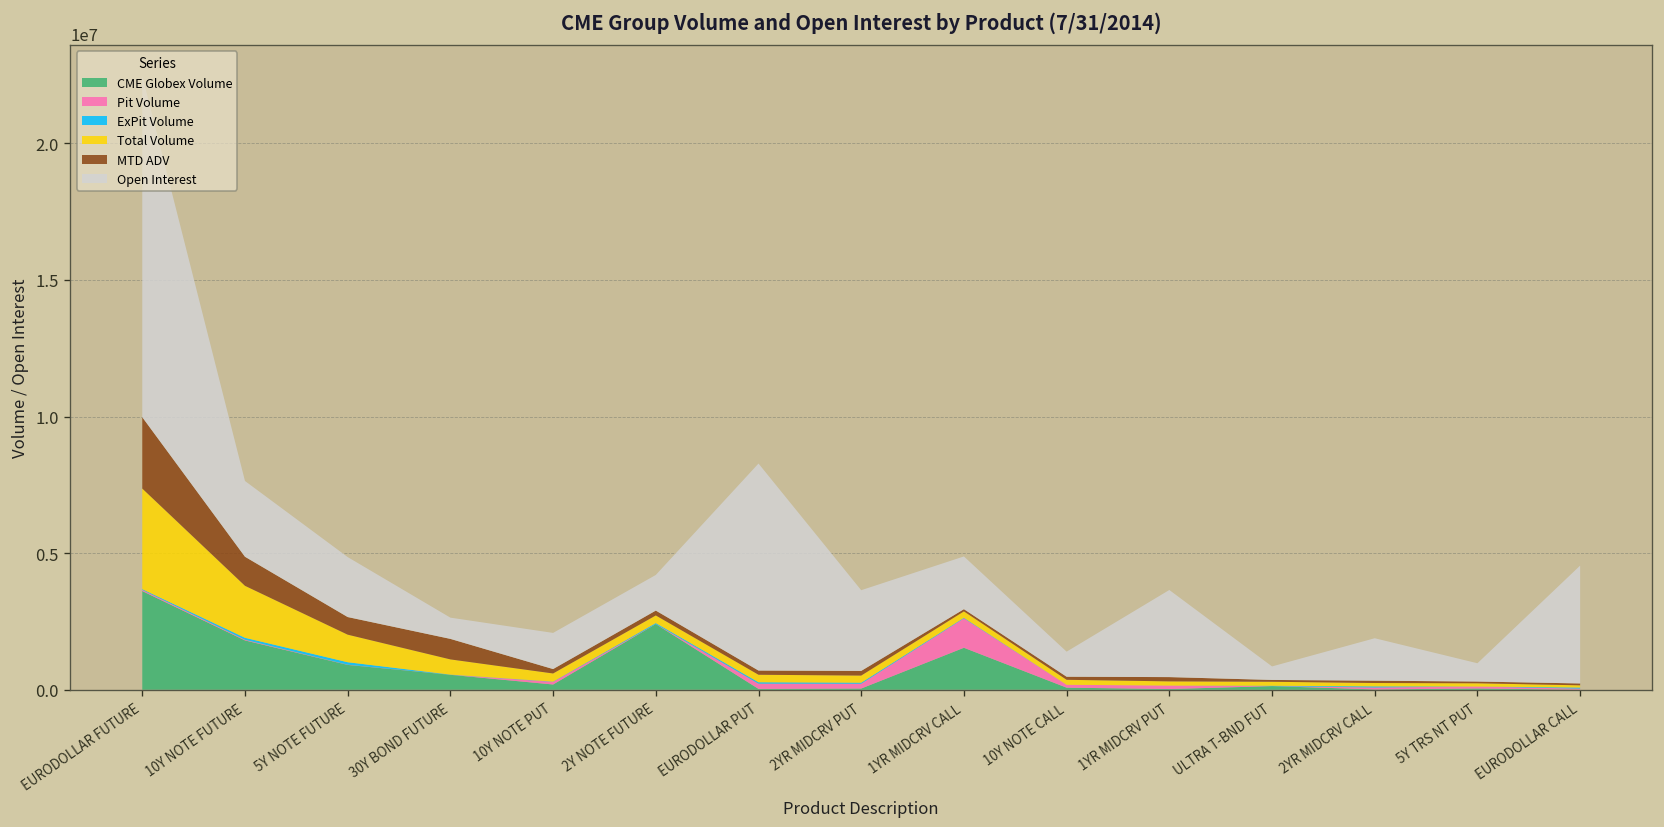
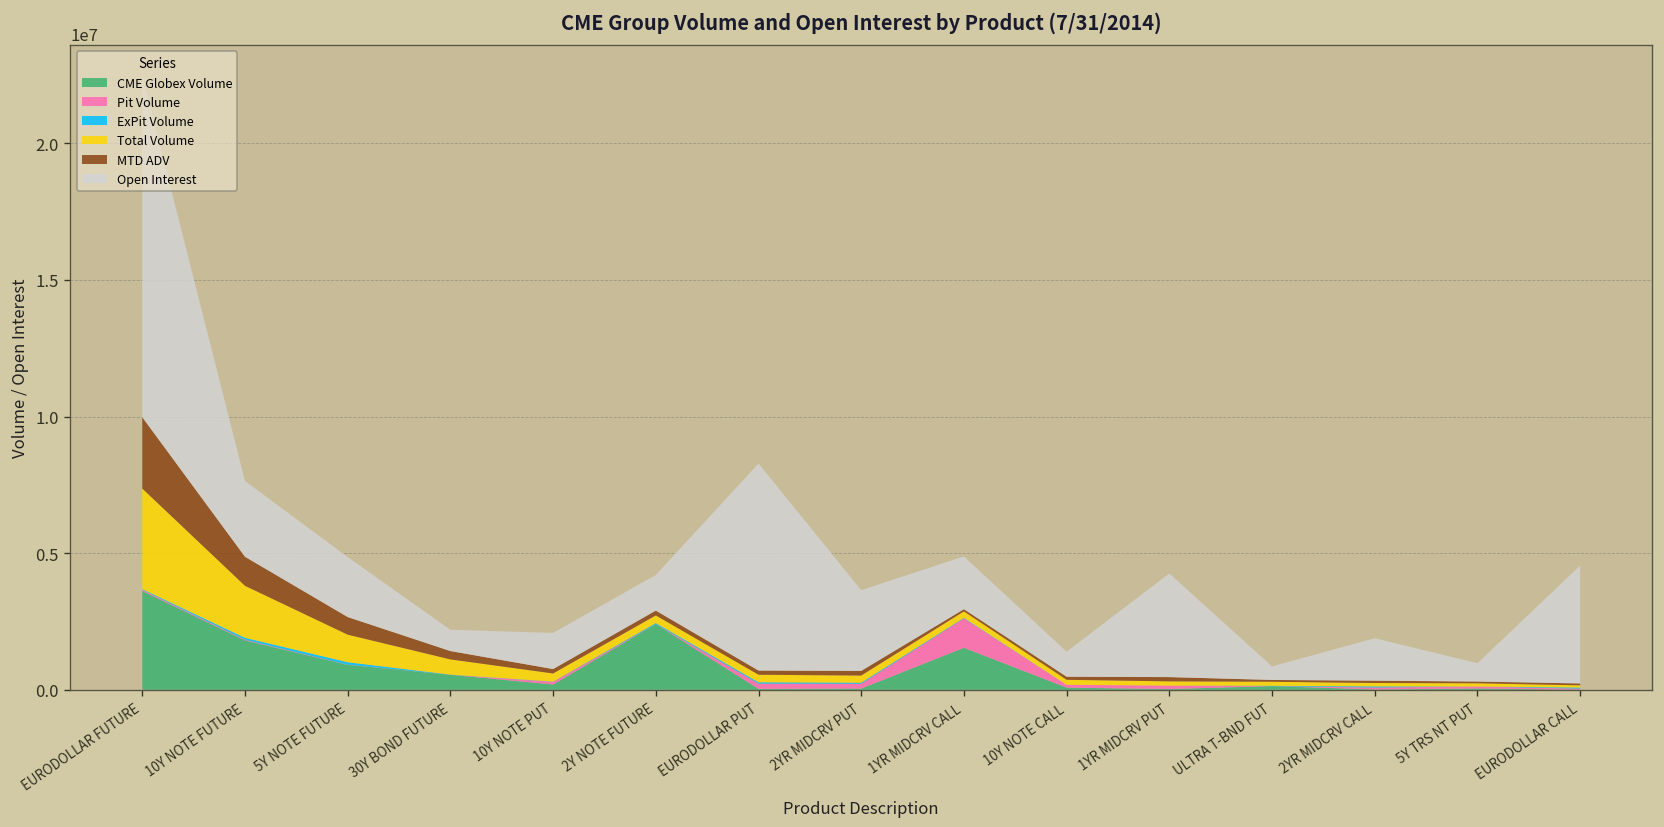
  {
    "CME Globex Volume": {
      "1YR MIDCRV CALL": 1500000
    },
    "Total Volume": {
      "EURODOLLAR FUTURE": 3700000,
      "10Y NOTE FUTURE": 1900000,
      "5Y NOTE FUTURE": 1000000,
      "30Y BOND FUTURE": 600000,
      "10Y NOTE PUT": 300000,
      "2Y NOTE FUTURE": 300000,
      "EURODOLLAR PUT": 300000,
      "2YR MIDCRV PUT": 300000,
      "1YR MIDCRV PUT": 200000
    },
    "MTD ADV": {
      "EURODOLLAR FUTURE": 2600000,
      "10Y NOTE FUTURE": 1100000,
      "5Y NOTE FUTURE": 600000,
-     "30Y BOND FUTURE": 800000,
+     "30Y BOND FUTURE": 300000,
      "10Y NOTE PUT": 200000,
      "2Y NOTE FUTURE": 200000,
      "EURODOLLAR PUT": 200000,
      "2YR MIDCRV PUT": 200000,
      "1YR MIDCRV PUT": 200000
    },
    "Open Interest": {
      "10Y NOTE FUTURE": 2800000,
      "5Y NOTE FUTURE": 2200000,
      "30Y BOND FUTURE": 800000,
      "10Y NOTE PUT": 1300000,
      "2Y NOTE FUTURE": 1300000,
      "EURODOLLAR PUT": 7600000,
      "2YR MIDCRV PUT": 3000000,
      "1YR MIDCRV CALL": 1900000,
      "10Y NOTE CALL": 900000,
-     "1YR MIDCRV PUT": 3200000,
+     "1YR MIDCRV PUT": 3800000,
      "ULTRA T-BND FUT": 500000,
      "2YR MIDCRV CALL": 1600000,
      "5Y TRS NT PUT": 700000,
      "EURODOLLAR CALL": 4300000
    }
  }
